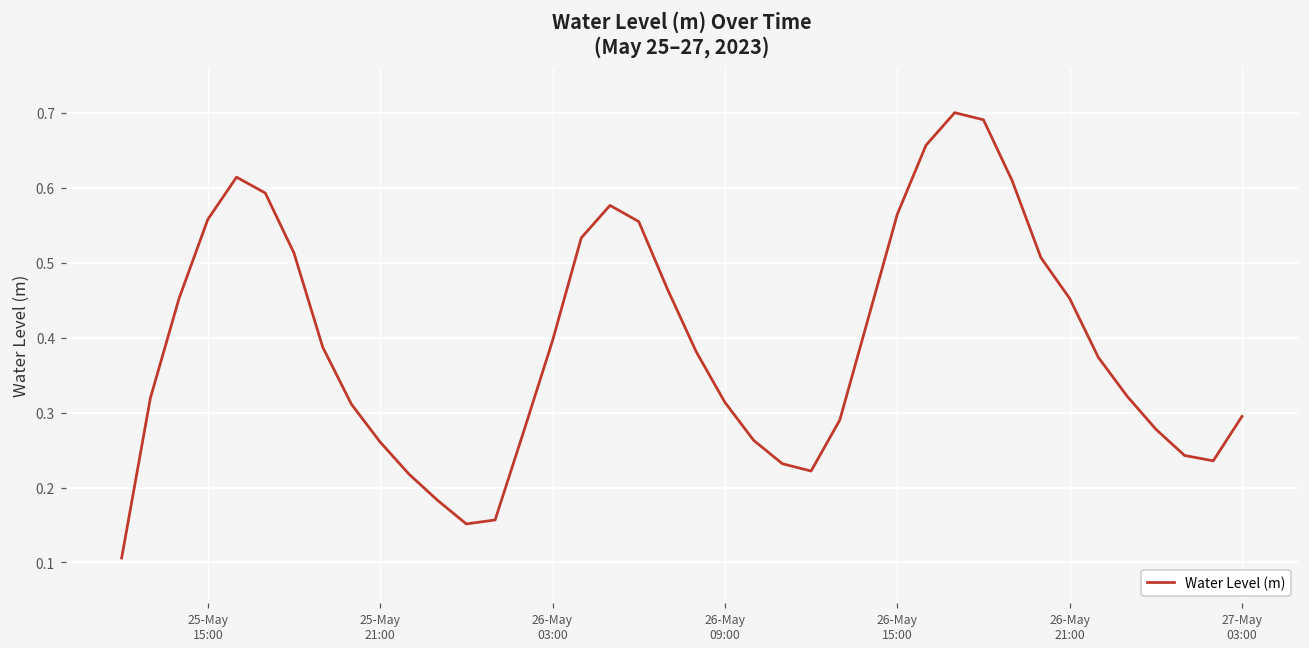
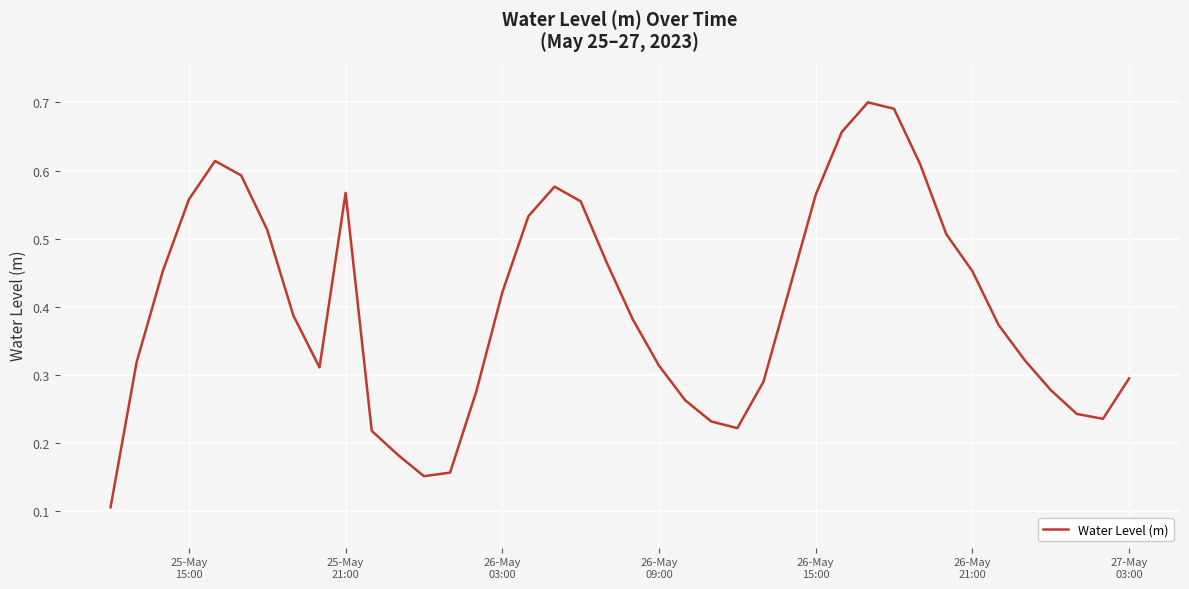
  {
    "25-May 15:00": 0.56,
-   "25-May 21:00": 0.26,
-   "26-May 03:00": 0.40,
+   "25-May 21:00": 0.57,
+   "26-May 03:00": 0.42,
    "26-May 09:00": 0.31,
    "26-May 15:00": 0.56,
    "26-May 21:00": 0.45,
    "27-May 03:00": 0.29
  }
